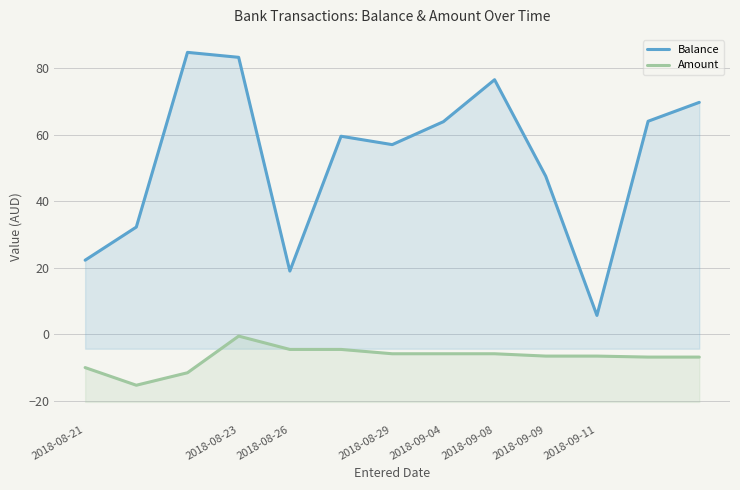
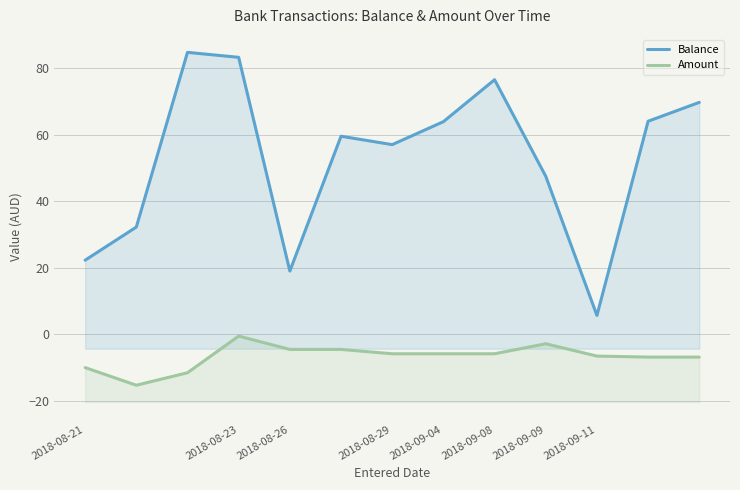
  {
    "Balance": {
      "2018-08-23": 83,
      "2018-08-29": 57,
      "2018-09-04": 64,
      "2018-09-08": 76,
      "2018-09-09": 47
    },
    "Amount": {
      "2018-08-23": -1,
      "2018-08-29": -6,
      "2018-09-04": -6,
      "2018-09-08": -6,
-     "2018-09-09": -7
+     "2018-09-09": -3
    }
  }
